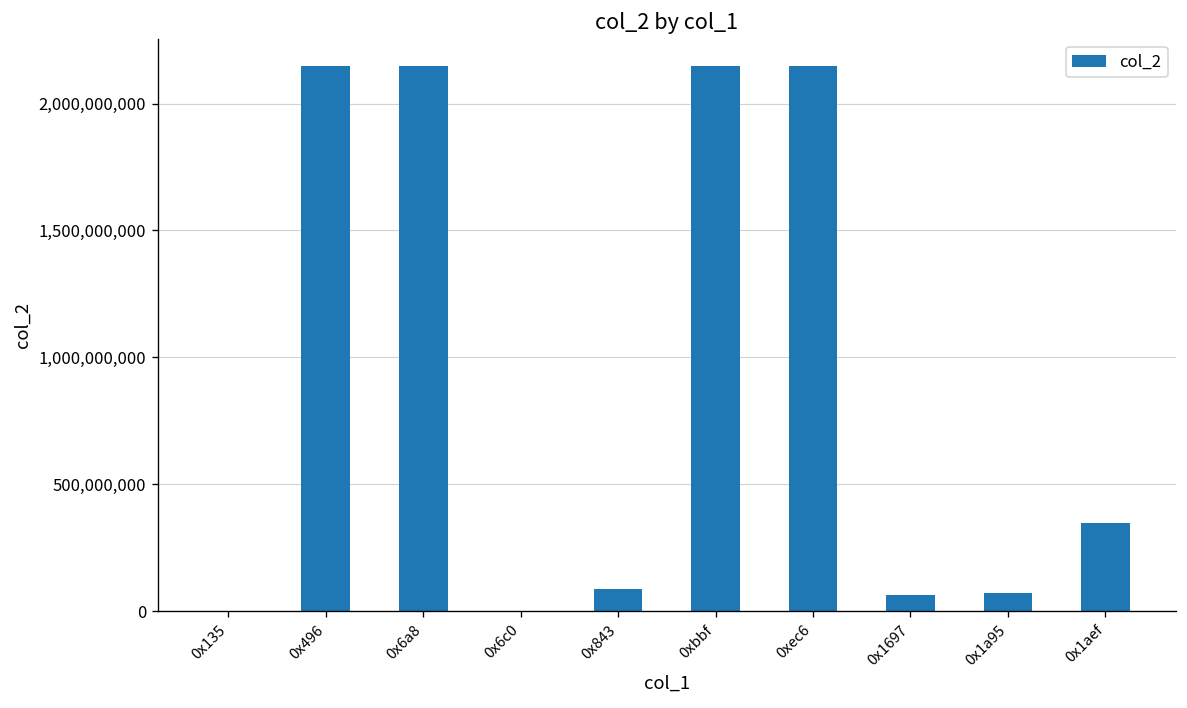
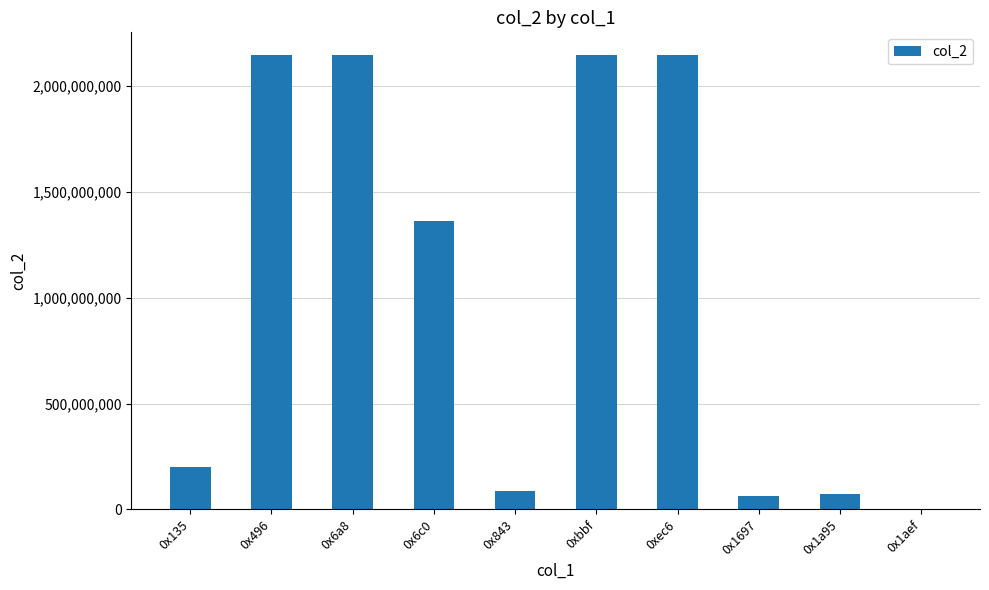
  {
-   "0x135": "0",
+   "0x135": "200,000,000",
    "0x496": "2,150,000,000",
    "0x6a8": "2,150,000,000",
-   "0x6c0": "0",
+   "0x6c0": "1,360,000,000",
    "0x843": "90,000,000",
    "0xbbf": "2,150,000,000",
    "0xec6": "2,150,000,000",
    "0x1697": "70,000,000",
    "0x1a95": "70,000,000",
-   "0x1aef": "350,000,000"
+   "0x1aef": "0"
  }
